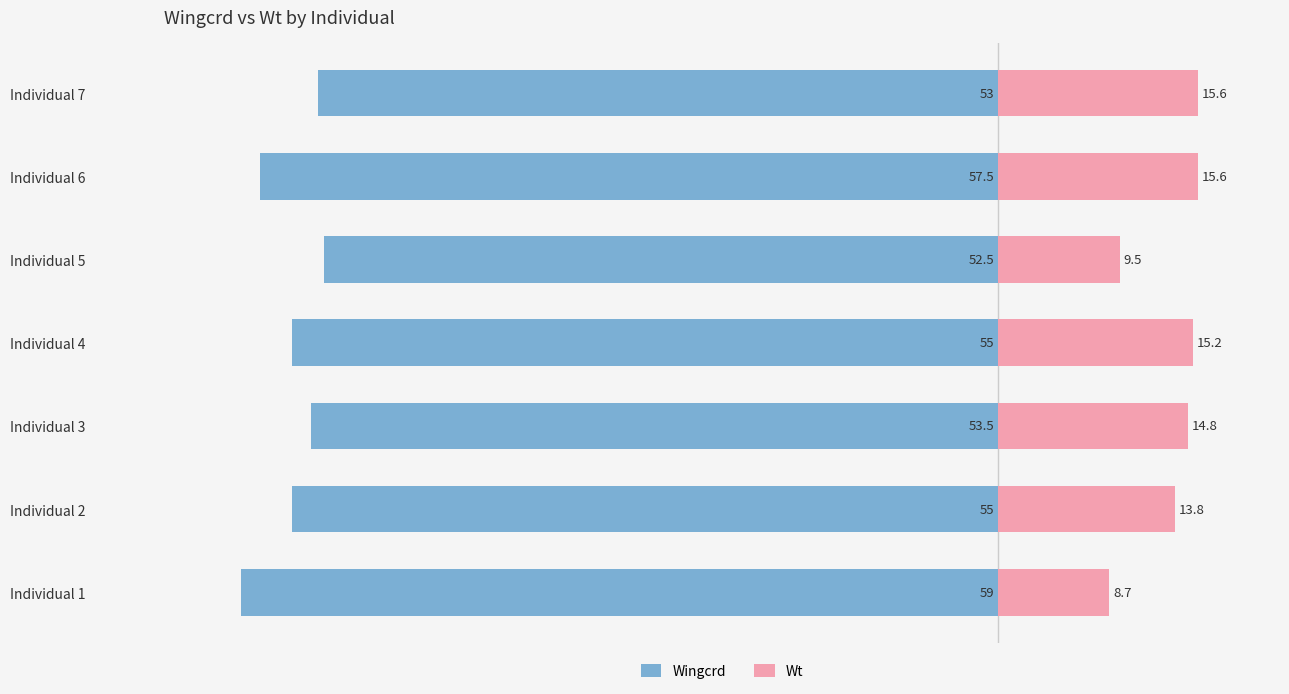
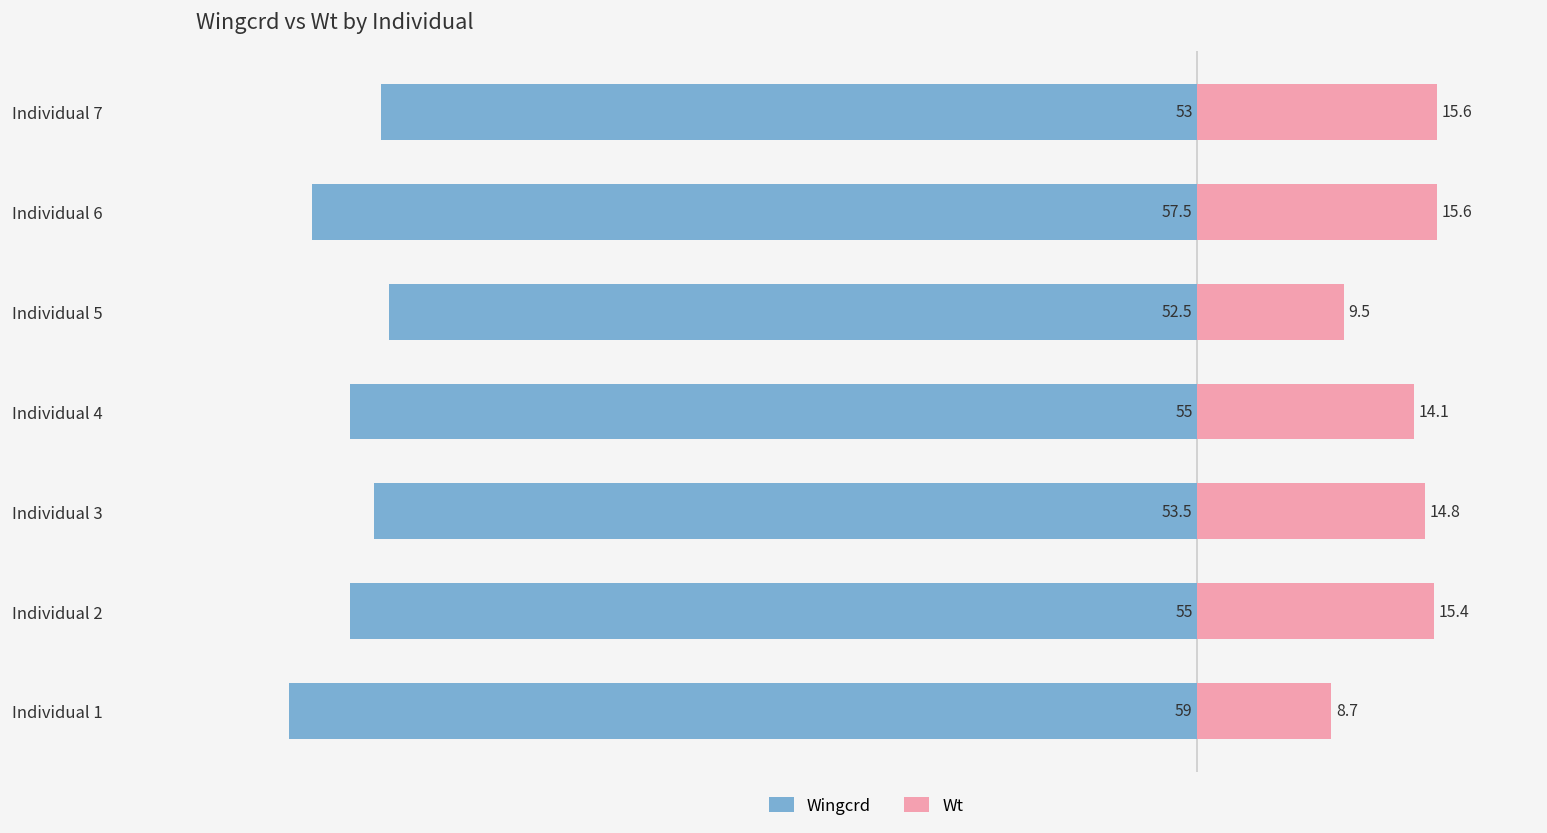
  {
    "Wt": {
      "Individual 7": 15.6,
      "Individual 6": 15.6,
      "Individual 5": 9.5,
-     "Individual 4": 15.2,
+     "Individual 4": 14.1,
      "Individual 3": 14.8,
-     "Individual 2": 13.8,
+     "Individual 2": 15.4,
      "Individual 1": 8.7
    }
  }
